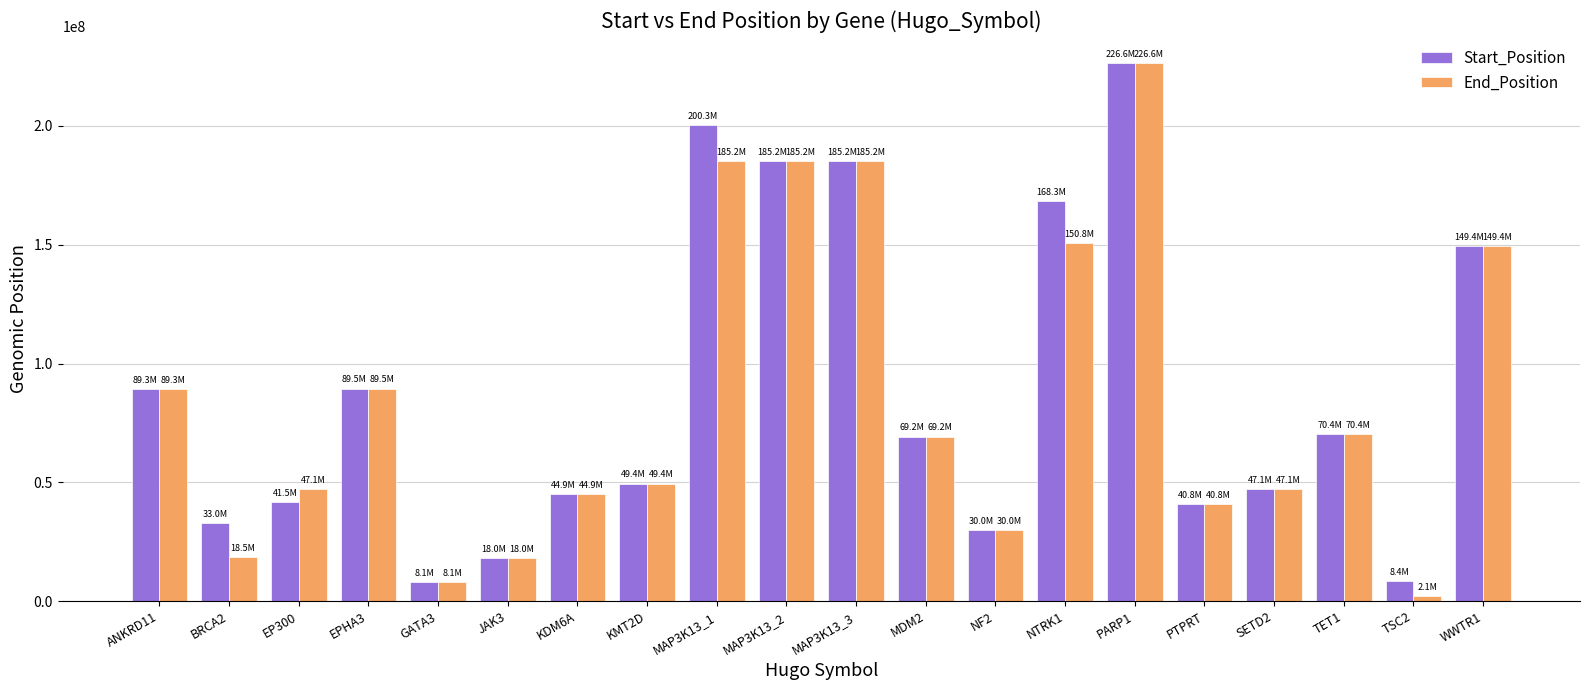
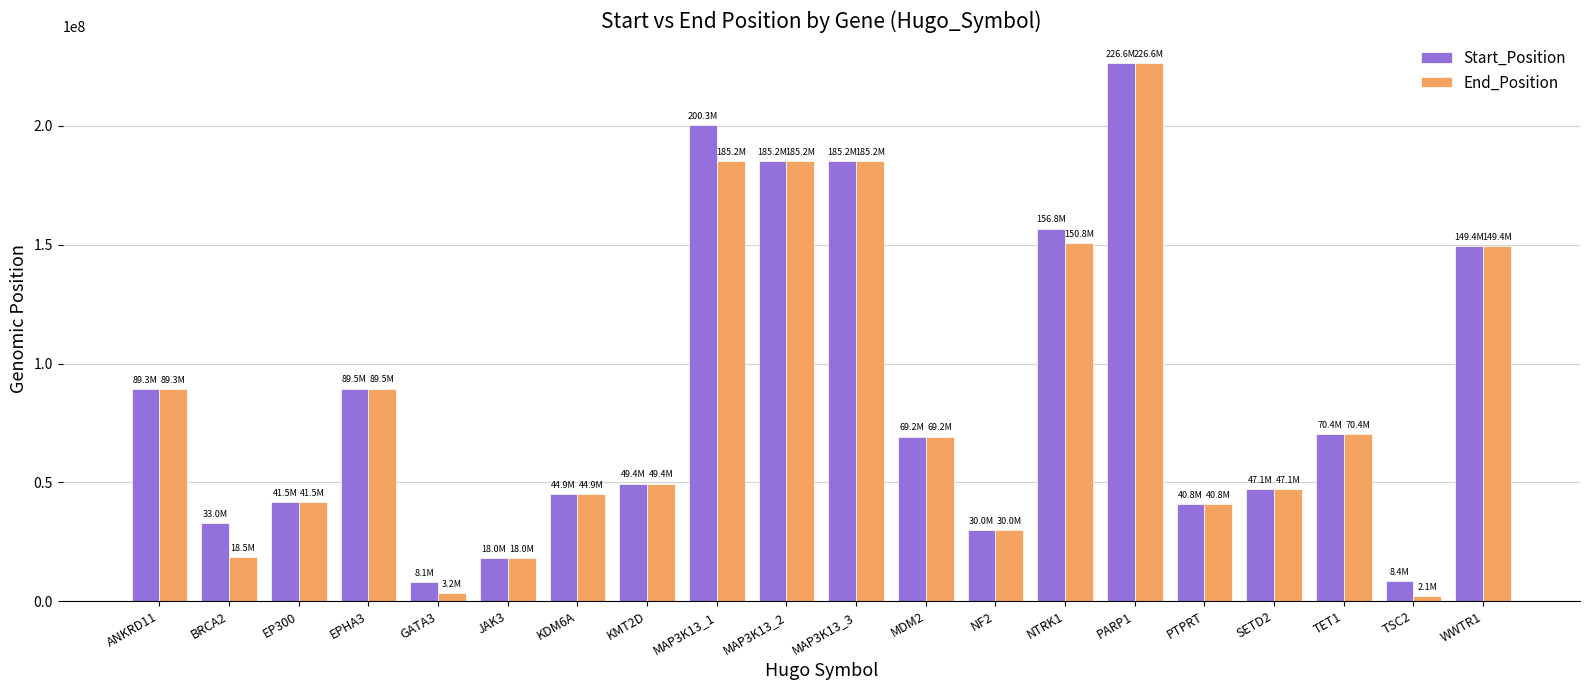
  {
    "Start_Position": {
      "ANKRD11": "89.3M",
      "BRCA2": "33.0M",
      "EP300": "41.5M",
      "EPHA3": "89.5M",
      "GATA3": "8.1M",
      "JAK3": "18.0M",
      "KDM6A": "44.9M",
      "KMT2D": "49.4M",
      "MAP3K13_1": "200.3M",
      "MAP3K13_2": "185.2M",
      "MAP3K13_3": "185.2M",
      "MDM2": "69.2M",
      "NF2": "30.0M",
-     "NTRK1": "168.3M",
+     "NTRK1": "156.8M",
      "PARP1": "226.6M",
      "PTPRT": "40.8M",
      "SETD2": "47.1M",
      "TET1": "70.4M",
      "TSC2": "8.4M",
      "WWTR1": "149.4M"
    },
    "End_Position": {
      "ANKRD11": "89.3M",
      "BRCA2": "18.5M",
-     "EP300": "47.1M",
+     "EP300": "41.5M",
      "EPHA3": "89.5M",
-     "GATA3": "8.1M",
+     "GATA3": "3.2M",
      "JAK3": "18.0M",
      "KDM6A": "44.9M",
      "KMT2D": "49.4M",
      "MAP3K13_1": "185.2M",
      "MAP3K13_2": "185.2M",
      "MAP3K13_3": "185.2M",
      "MDM2": "69.2M",
      "NF2": "30.0M",
      "NTRK1": "150.8M",
      "PARP1": "226.6M",
      "PTPRT": "40.8M",
      "SETD2": "47.1M",
      "TET1": "70.4M",
      "TSC2": "2.1M",
      "WWTR1": "149.4M"
    }
  }
